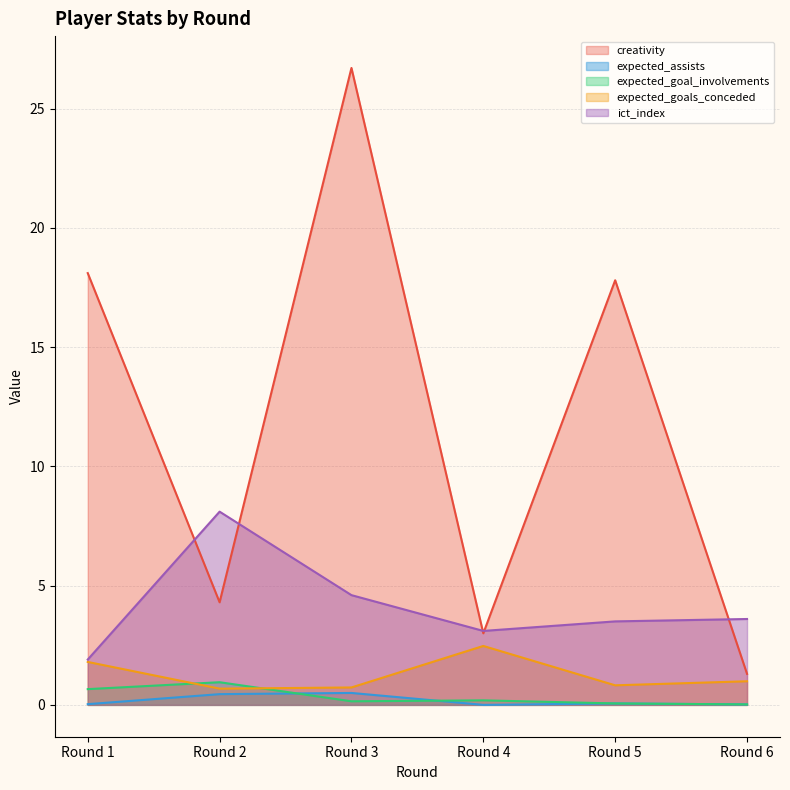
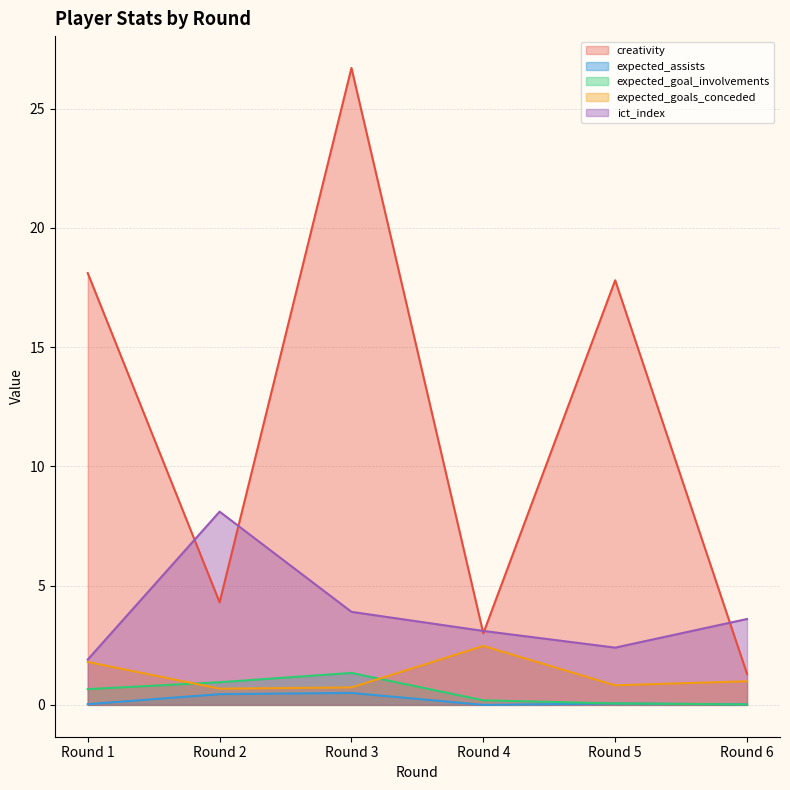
  {
    "expected_assists": {
      "Round 1": 0.0,
      "Round 2": 0.5,
      "Round 3": 0.5,
      "Round 4": 0.0
    },
    "expected_goal_involvements": {
      "Round 1": 0.7,
      "Round 2": 1.0,
-     "Round 3": 0.2,
+     "Round 3": 1.3,
      "Round 4": 0.2
    },
    "ict_index": {
      "Round 2": 8.1,
-     "Round 3": 4.6,
-     "Round 5": 3.5,
+     "Round 3": 3.9,
+     "Round 5": 2.4,
      "Round 6": 3.6
    }
  }
